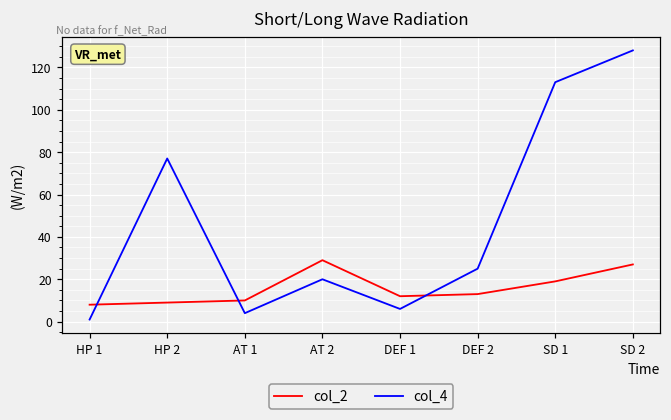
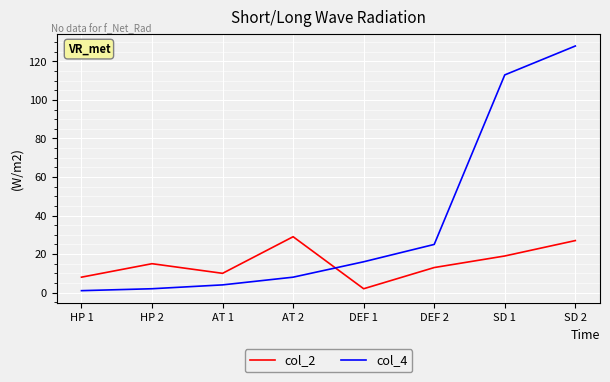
  {
    "col_2": {
      "HP 1": 8,
-     "HP 2": 9,
+     "HP 2": 15,
      "AT 1": 10,
      "AT 2": 29,
-     "DEF 1": 12,
+     "DEF 1": 2,
      "DEF 2": 13,
      "SD 1": 19,
      "SD 2": 27
    },
    "col_4": {
      "HP 1": 1,
-     "HP 2": 77,
+     "HP 2": 2,
      "AT 1": 4,
-     "AT 2": 20,
-     "DEF 1": 6,
+     "AT 2": 8,
+     "DEF 1": 16,
      "DEF 2": 25,
      "SD 1": 113,
      "SD 2": 128
    }
  }
